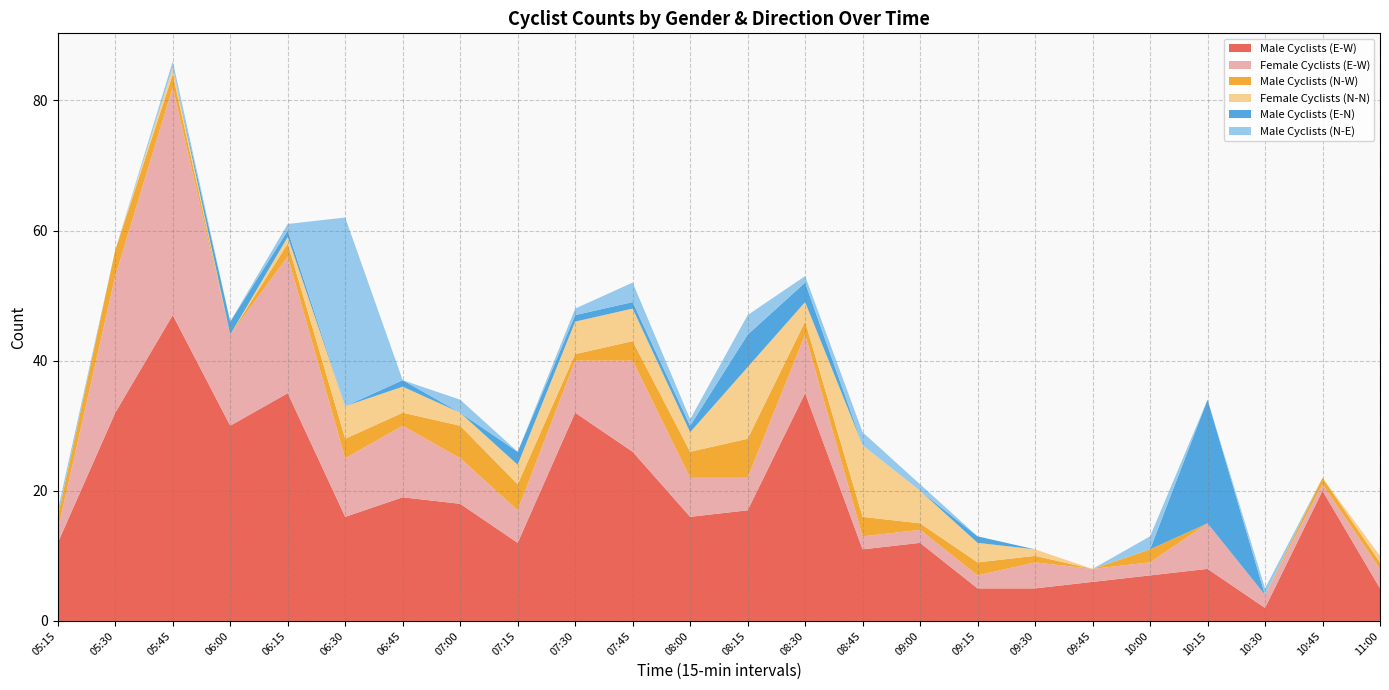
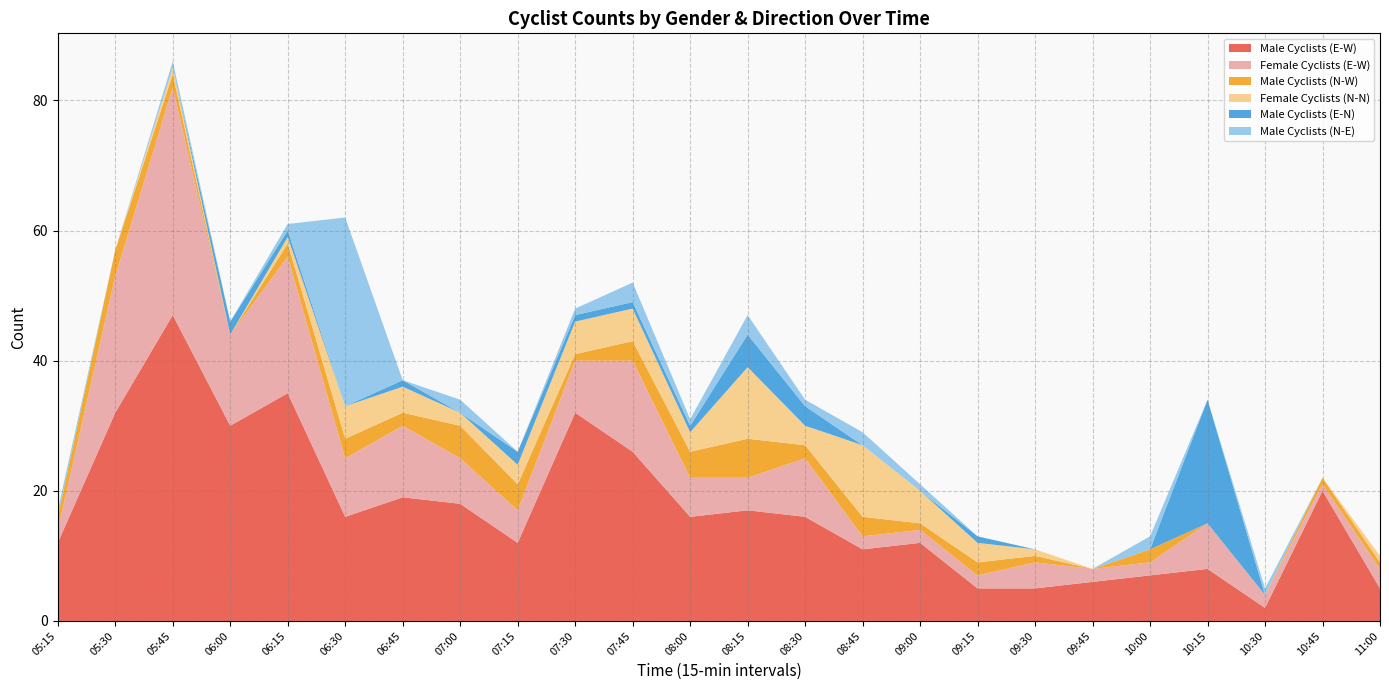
  {
    "Male Cyclists (E-W)": {
      "05:15": 12,
      "05:30": 32,
      "05:45": 47,
      "06:00": 30,
      "06:15": 35,
      "06:30": 16,
      "06:45": 19,
      "07:00": 18,
      "07:15": 12,
      "07:30": 32,
      "07:45": 26,
      "08:00": 16,
      "08:15": 17,
-     "08:30": 35,
+     "08:30": 16,
      "08:45": 11,
      "09:00": 12,
      "09:15": 5,
      "09:30": 5,
      "09:45": 6,
      "10:00": 7,
      "10:15": 8,
      "10:30": 2,
      "10:45": 20,
      "11:00": 5
    },
    "Male Cyclists (N-W)": {
      "05:45": 2,
      "06:15": 2,
      "06:30": 3,
      "06:45": 2,
      "07:00": 5,
      "07:15": 4,
      "07:30": 1,
      "07:45": 3,
      "08:00": 4,
      "08:15": 6,
      "08:30": 2,
      "08:45": 3,
      "09:00": 1,
      "09:15": 2,
      "09:30": 1,
      "11:00": 1
    },
    "Male Cyclists (E-N)": {
      "06:15": 1,
      "07:30": 1,
      "07:45": 1,
      "08:00": 1,
      "08:15": 5,
      "08:30": 3
    },
    "Male Cyclists (N-E)": {
      "05:15": 1,
      "05:45": 1,
      "06:15": 1,
      "06:30": 29,
      "07:00": 2,
      "07:30": 1,
      "07:45": 3,
      "08:00": 1,
      "08:15": 3,
      "08:30": 1,
      "08:45": 2,
      "09:00": 1,
      "10:00": 2,
      "10:30": 1
    }
  }
